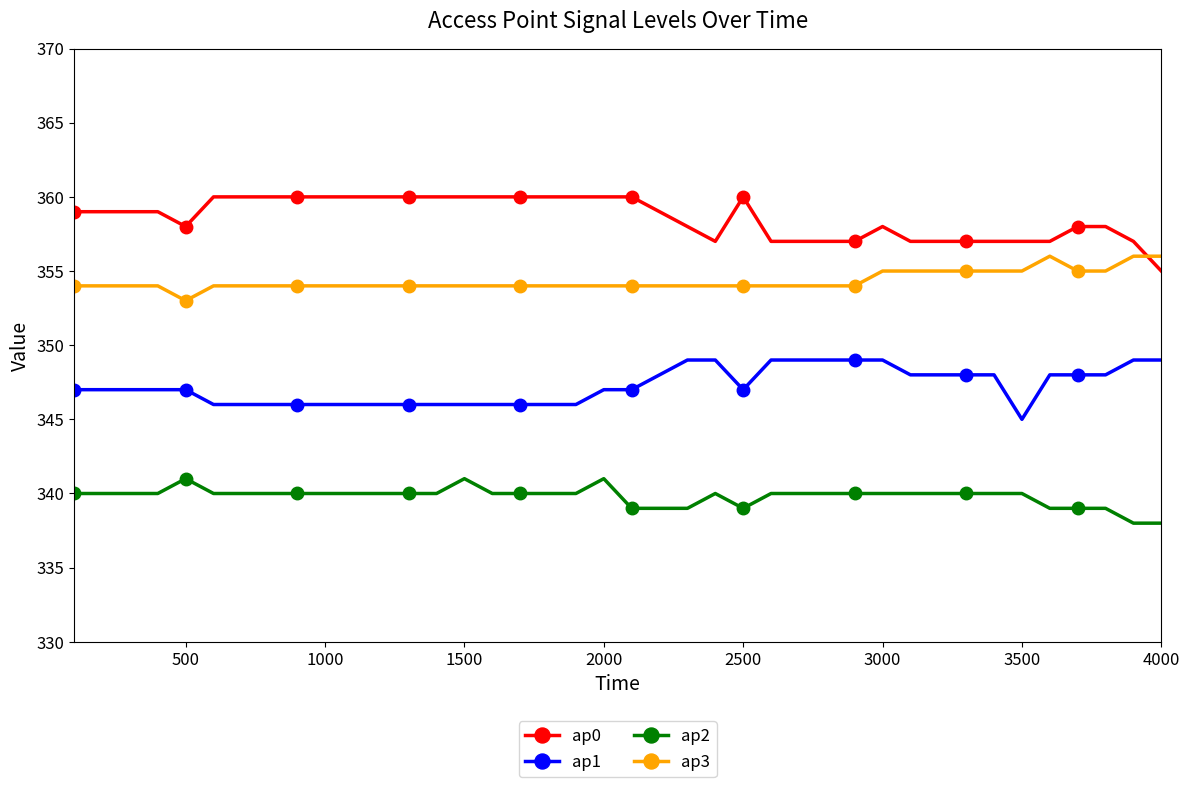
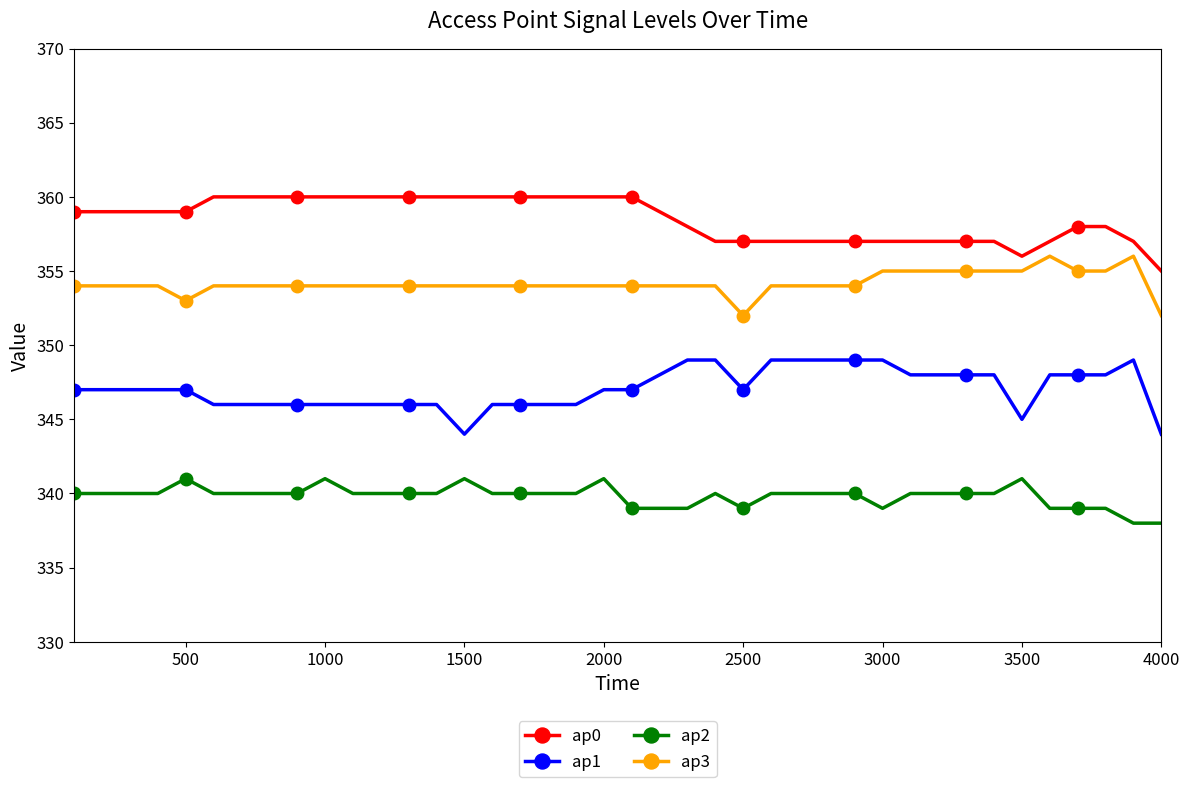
  {
    "ap0": {
-     "500": 358,
+     "500": 359,
      "1000": 360,
      "1500": 360,
      "2000": 360,
-     "2500": 360,
-     "3000": 358,
-     "3500": 357,
+     "2500": 357,
+     "3000": 357,
+     "3500": 356,
      "4000": 355
    },
    "ap1": {
      "500": 347,
      "1000": 346,
-     "1500": 346,
+     "1500": 344,
      "2000": 347,
      "2500": 347,
      "3000": 349,
      "3500": 345,
-     "4000": 349
+     "4000": 344
    },
    "ap2": {
      "500": 341,
-     "1000": 340,
+     "1000": 341,
      "1500": 341,
      "2000": 341,
      "2500": 339,
-     "3000": 340,
-     "3500": 340,
+     "3000": 339,
+     "3500": 341,
      "4000": 338
    },
    "ap3": {
      "500": 353,
      "1000": 354,
      "1500": 354,
      "2000": 354,
-     "2500": 354,
+     "2500": 352,
      "3000": 355,
      "3500": 355,
-     "4000": 356
+     "4000": 352
    }
  }
